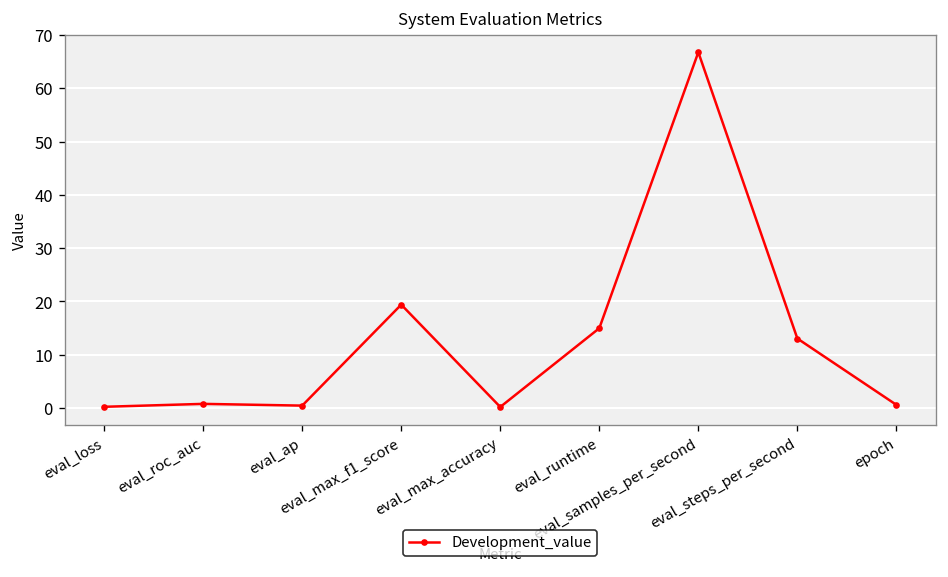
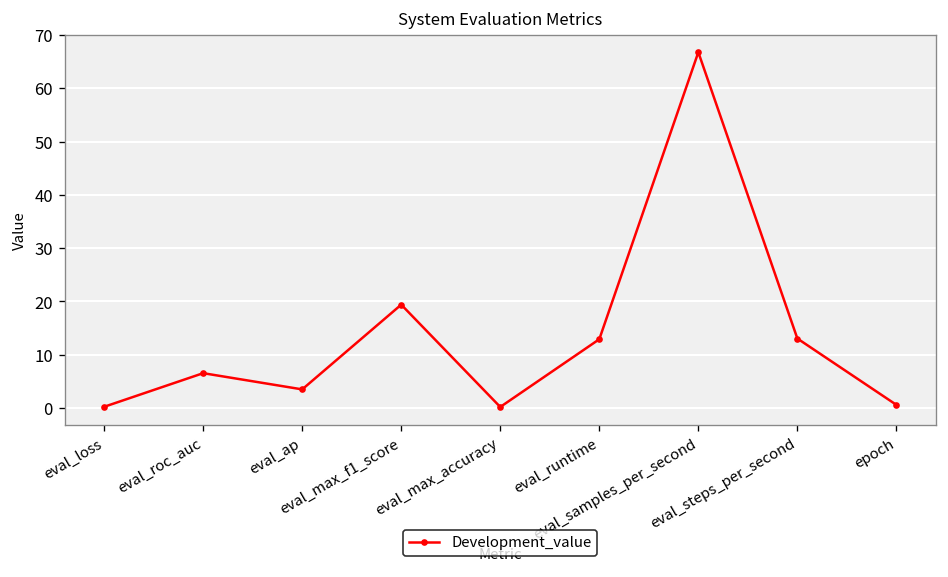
  {
    "eval_loss": 0,
-   "eval_roc_auc": 1,
-   "eval_ap": 0,
+   "eval_roc_auc": 7,
+   "eval_ap": 3,
    "eval_max_f1_score": 19,
    "eval_max_accuracy": 0,
-   "eval_runtime": 15,
+   "eval_runtime": 13,
    "eval_samples_per_second": 67,
    "eval_steps_per_second": 13,
    "epoch": 1
  }
